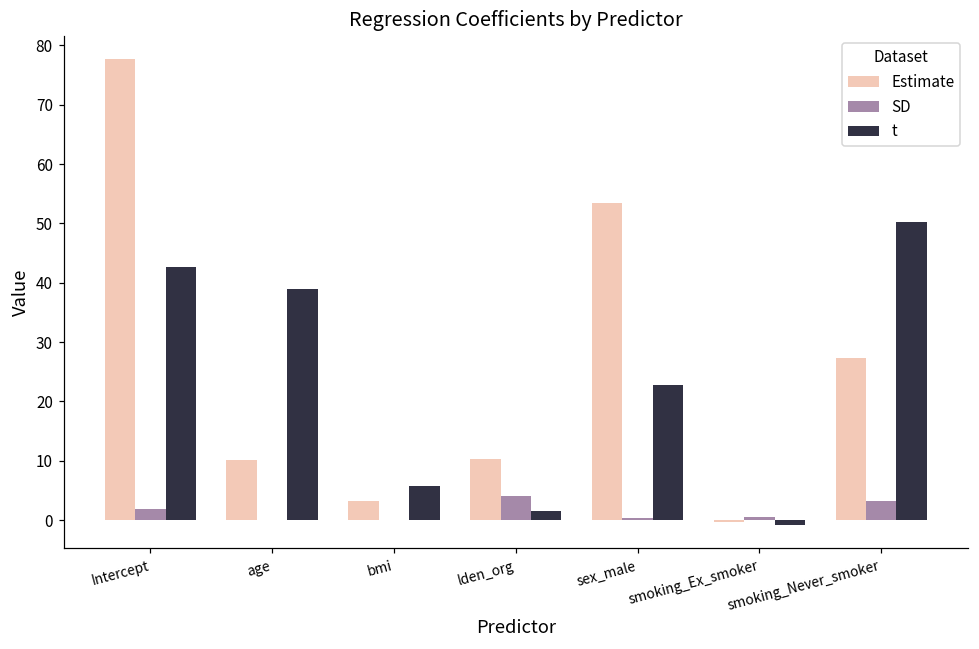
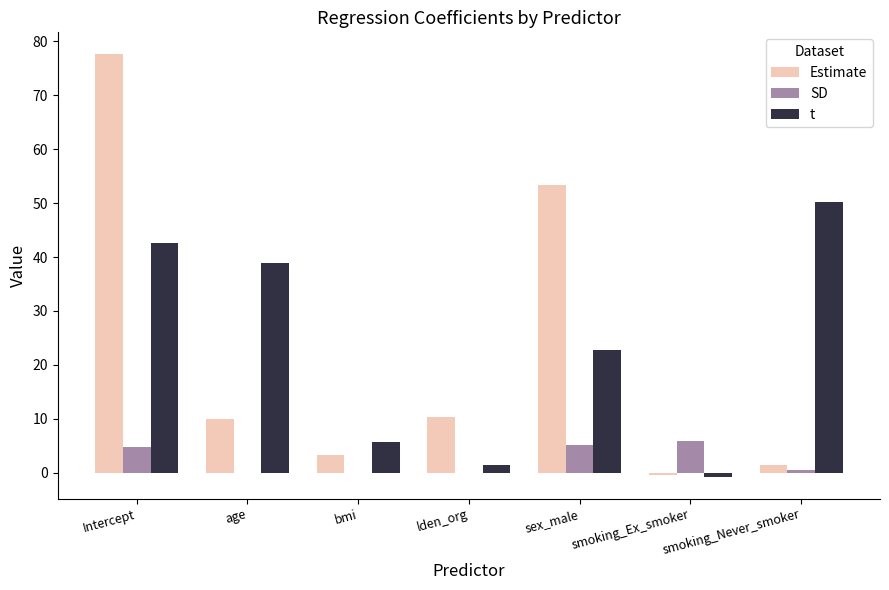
  {
    "Estimate": {
      "Intercept": 78,
      "age": 10,
      "bmi": 3,
      "lden_org": 10,
      "sex_male": 53,
-     "smoking_Never_smoker": 27
+     "smoking_Never_smoker": 2
    },
    "SD": {
-     "Intercept": 2,
-     "lden_org": 4,
-     "sex_male": 0,
-     "smoking_Ex_smoker": 0,
-     "smoking_Never_smoker": 3
+     "Intercept": 5,
+     "lden_org": 0,
+     "sex_male": 5,
+     "smoking_Ex_smoker": 6,
+     "smoking_Never_smoker": 0
    },
    "t": {
      "Intercept": 43,
      "age": 39,
      "bmi": 6,
      "lden_org": 1,
      "sex_male": 23,
      "smoking_Ex_smoker": -1,
      "smoking_Never_smoker": 50
    }
  }
